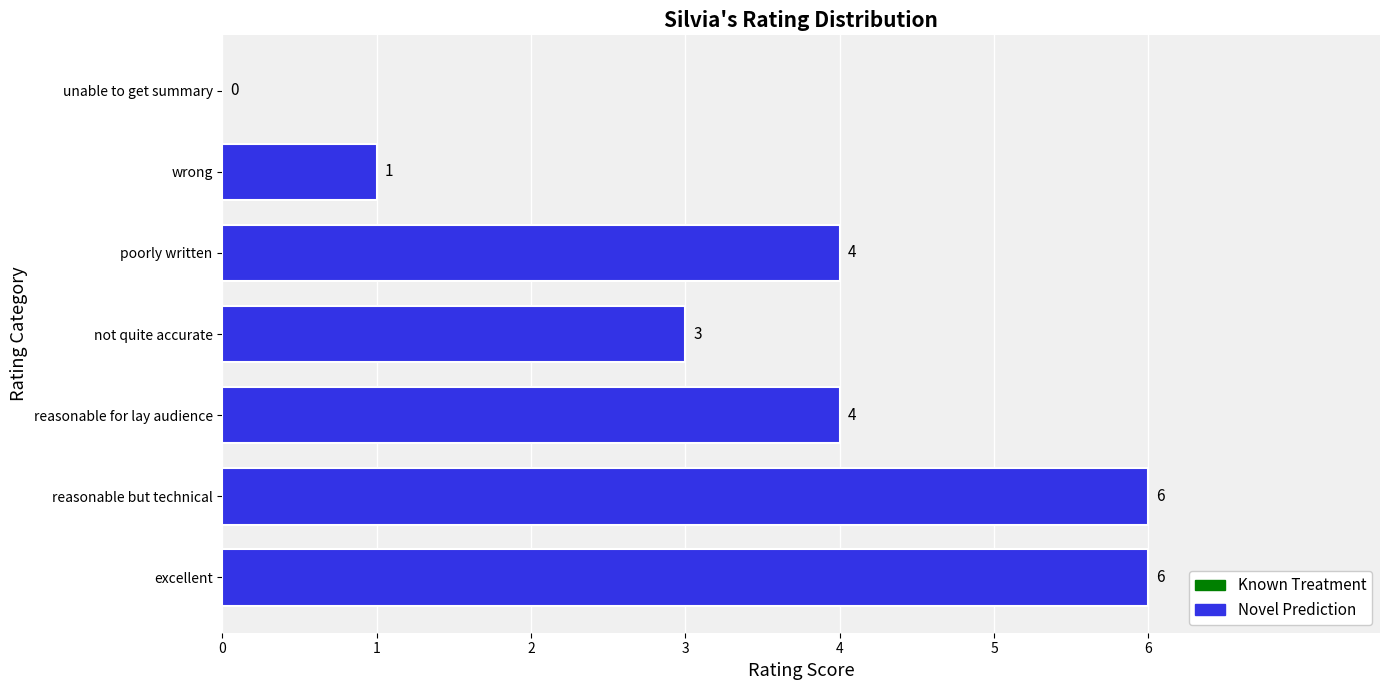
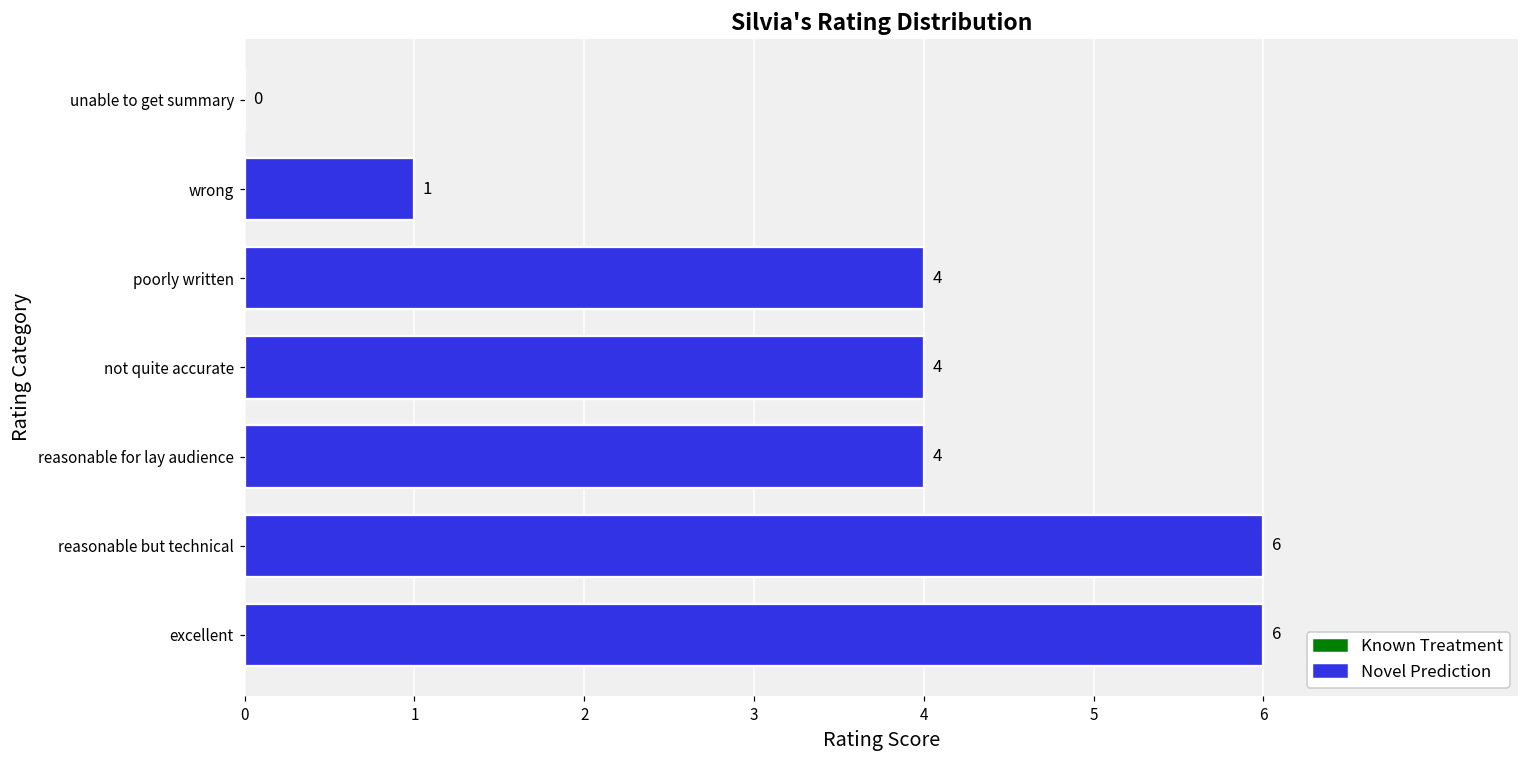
  {
    "unable to get summary": 0,
    "wrong": 1,
    "poorly written": 4,
-   "not quite accurate": 3,
+   "not quite accurate": 4,
    "reasonable for lay audience": 4,
    "reasonable but technical": 6,
    "excellent": 6
  }
